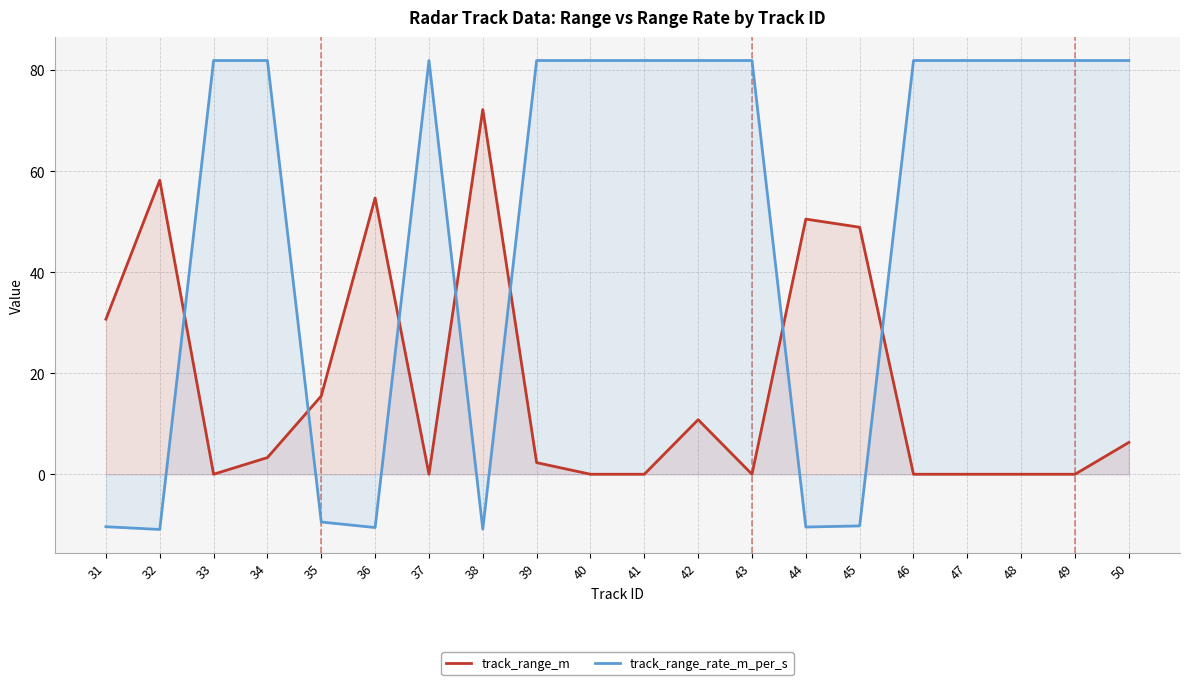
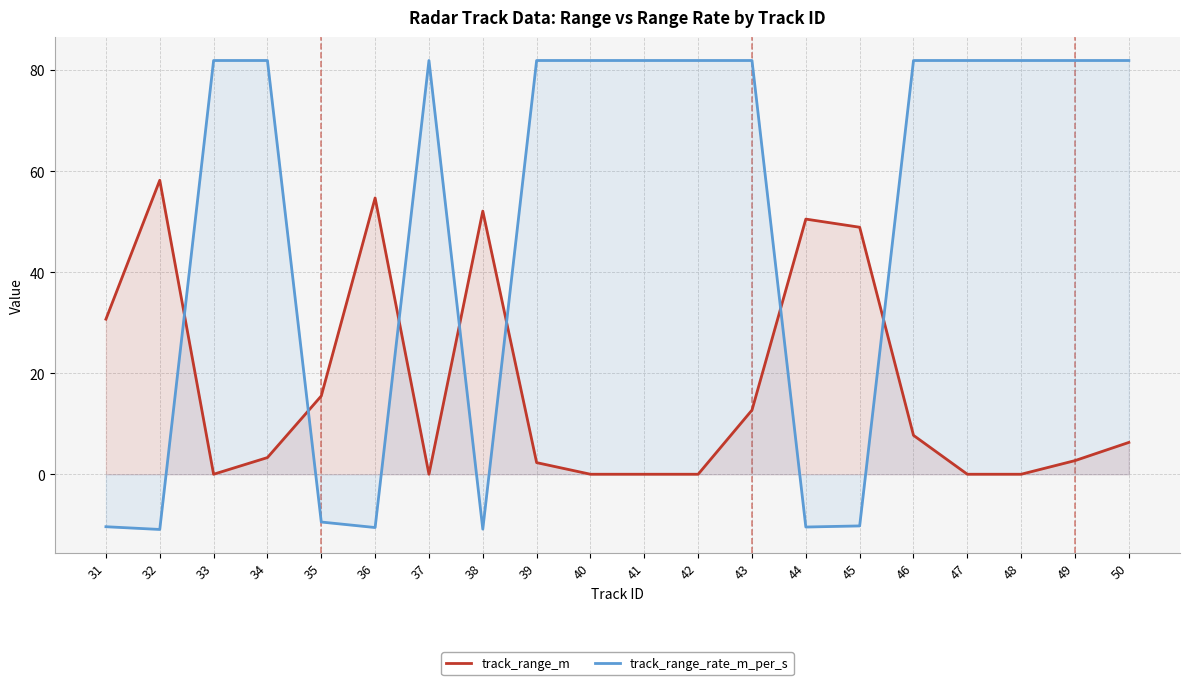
  {
    "track_range_m": {
      "31": 31,
      "32": 58,
      "33": 0,
      "34": 3,
      "35": 16,
      "36": 55,
      "37": 0,
-     "38": 72,
+     "38": 52,
      "39": 2,
      "40": 0,
      "41": 0,
-     "42": 11,
-     "43": 0,
+     "42": 0,
+     "43": 13,
      "44": 51,
      "45": 49,
-     "46": 0,
+     "46": 8,
      "47": 0,
      "48": 0,
-     "49": 0,
+     "49": 3,
      "50": 6
    }
  }
